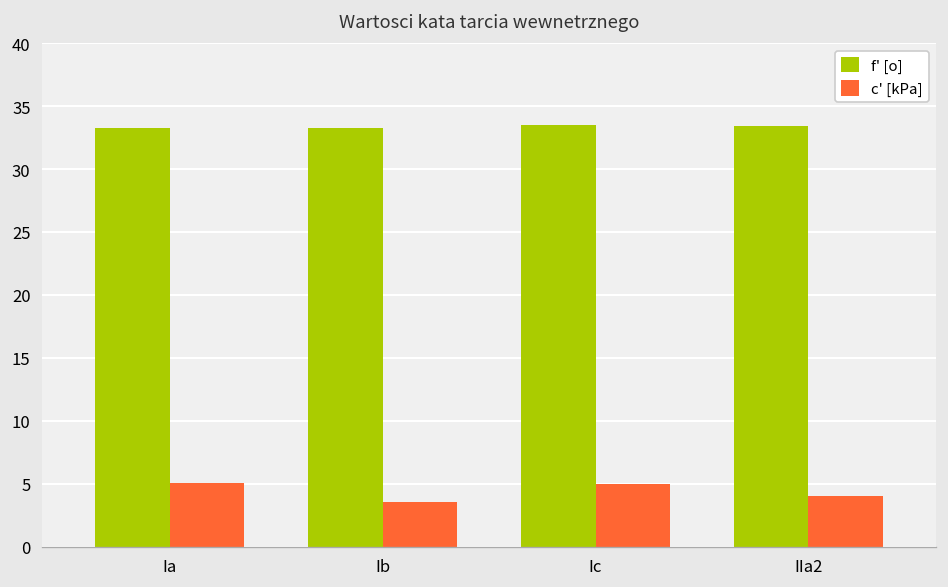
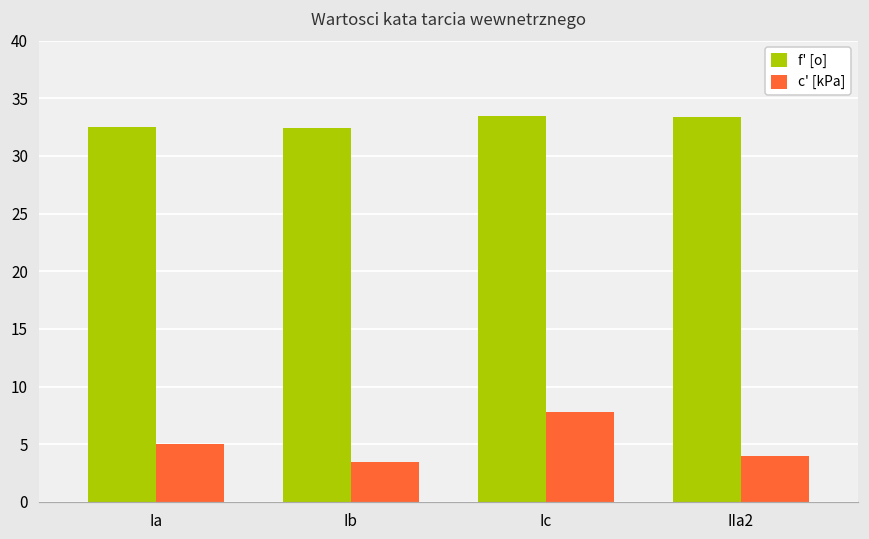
  {
    "f' [o]": {
-     "Ia": 33.3,
-     "Ib": 33.3,
+     "Ia": 32.5,
+     "Ib": 32.4,
      "Ic": 33.5,
      "IIa2": 33.4
    },
    "c' [kPa]": {
      "Ia": 5.0,
      "Ib": 3.5,
-     "Ic": 5.0,
+     "Ic": 7.8,
      "IIa2": 4.0
    }
  }
